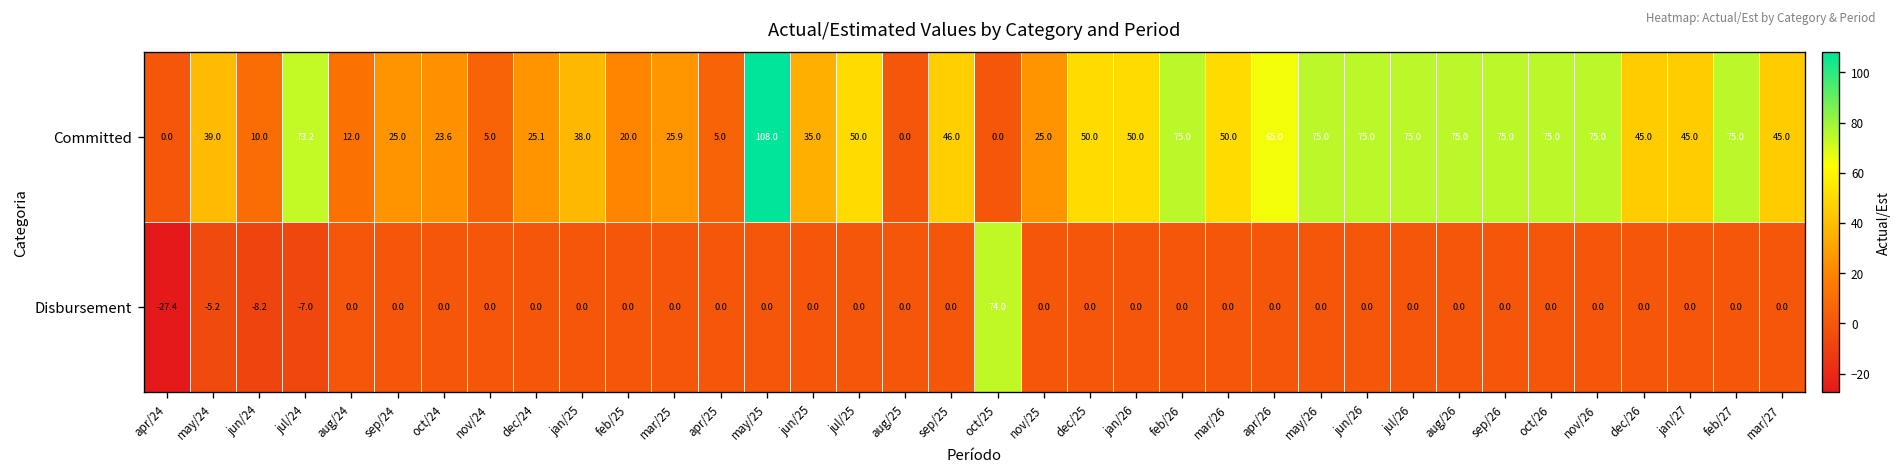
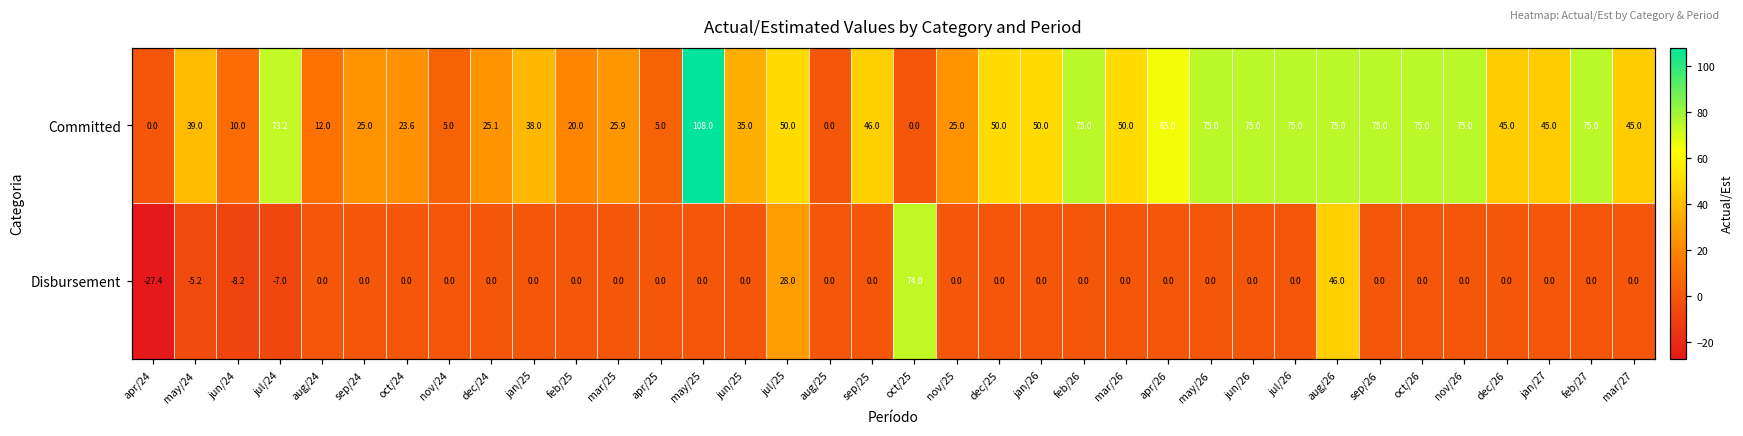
  {
    "Committed": {
      "apr/24": 0.0,
      "may/24": 39.0,
      "jun/24": 10.0,
      "jul/24": 73.2,
      "aug/24": 12.0,
      "sep/24": 25.0,
      "oct/24": 23.6,
      "nov/24": 5.0,
      "dec/24": 25.1,
      "jan/25": 38.0,
      "feb/25": 20.0,
      "mar/25": 25.9,
      "apr/25": 5.0,
      "may/25": 108.0,
      "jun/25": 35.0,
      "jul/25": 50.0,
      "aug/25": 0.0,
      "sep/25": 46.0,
      "oct/25": 0.0,
      "nov/25": 25.0,
      "dec/25": 50.0,
      "jan/26": 50.0,
      "feb/26": 75.0,
      "mar/26": 50.0,
      "apr/26": 65.0,
      "may/26": 75.0,
      "jun/26": 75.0,
      "jul/26": 75.0,
      "aug/26": 75.0,
      "sep/26": 75.0,
      "oct/26": 75.0,
      "nov/26": 75.0,
      "dec/26": 45.0,
      "jan/27": 45.0,
      "feb/27": 75.0,
      "mar/27": 45.0
    },
    "Disbursement": {
      "apr/24": -27.4,
      "may/24": -5.2,
      "jun/24": -8.2,
      "jul/24": -7.0,
      "aug/24": 0.0,
      "sep/24": 0.0,
      "oct/24": 0.0,
      "nov/24": 0.0,
      "dec/24": 0.0,
      "jan/25": 0.0,
      "feb/25": 0.0,
      "mar/25": 0.0,
      "apr/25": 0.0,
      "may/25": 0.0,
      "jun/25": 0.0,
-     "jul/25": 0.0,
+     "jul/25": 28.0,
      "aug/25": 0.0,
      "sep/25": 0.0,
      "oct/25": 74.0,
      "nov/25": 0.0,
      "dec/25": 0.0,
      "jan/26": 0.0,
      "feb/26": 0.0,
      "mar/26": 0.0,
      "apr/26": 0.0,
      "may/26": 0.0,
      "jun/26": 0.0,
      "jul/26": 0.0,
-     "aug/26": 0.0,
+     "aug/26": 46.0,
      "sep/26": 0.0,
      "oct/26": 0.0,
      "nov/26": 0.0,
      "dec/26": 0.0,
      "jan/27": 0.0,
      "feb/27": 0.0,
      "mar/27": 0.0
    }
  }
